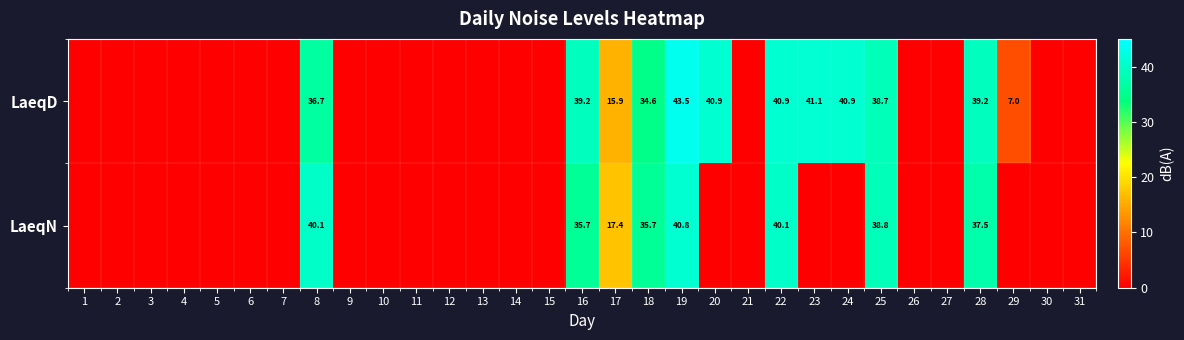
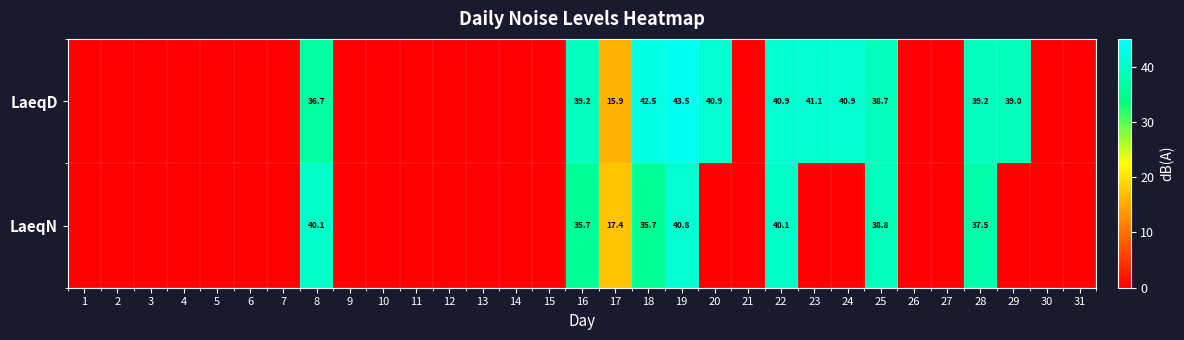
  {
    "LaeqD": {
      "8": 36.7,
      "16": 39.2,
      "17": 15.9,
-     "18": 34.6,
+     "18": 42.5,
      "19": 43.5,
      "20": 40.9,
      "22": 40.9,
      "23": 41.1,
      "24": 40.9,
      "25": 38.7,
      "28": 39.2,
-     "29": 7.0
+     "29": 39.0
    },
    "LaeqN": {
      "8": 40.1,
      "16": 35.7,
      "17": 17.4,
      "18": 35.7,
      "19": 40.8,
      "22": 40.1,
      "25": 38.8,
      "28": 37.5
    }
  }
